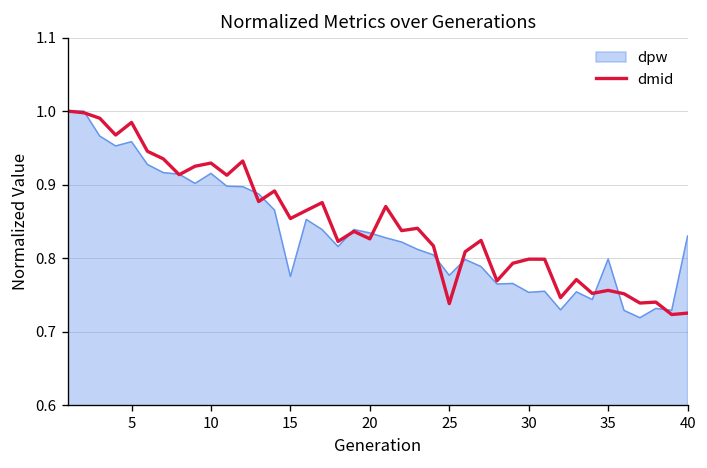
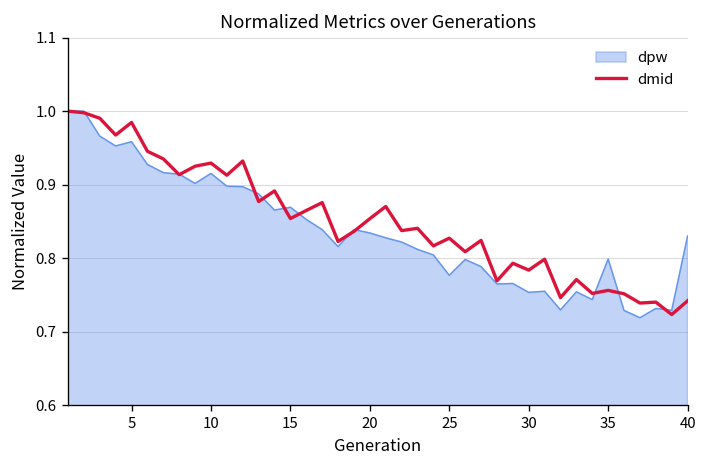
  {
    "dpw": {
      "5": 0.96,
      "10": 0.92,
-     "15": 0.78,
+     "15": 0.87,
      "20": 0.83,
      "25": 0.78,
      "30": 0.75,
      "35": 0.80,
      "40": 0.83
    },
    "dmid": {
      "5": 0.98,
      "10": 0.93,
      "15": 0.85,
-     "20": 0.83,
-     "25": 0.74,
-     "30": 0.80,
+     "20": 0.85,
+     "25": 0.83,
+     "30": 0.78,
      "35": 0.76,
-     "40": 0.73
+     "40": 0.74
    }
  }
